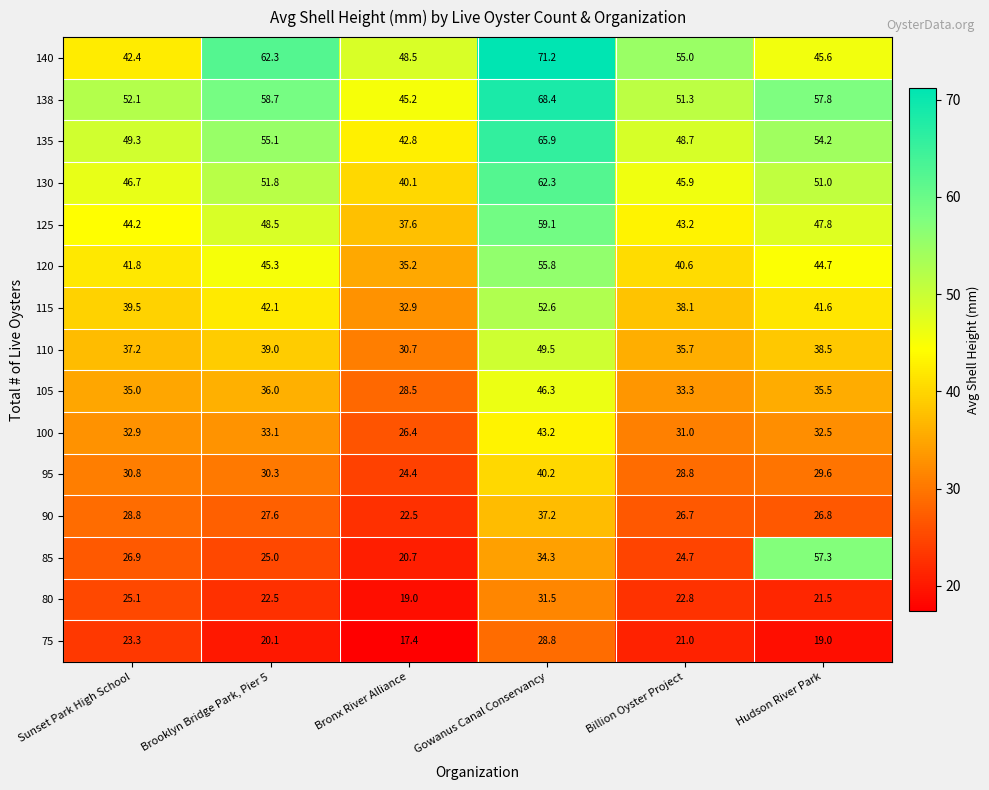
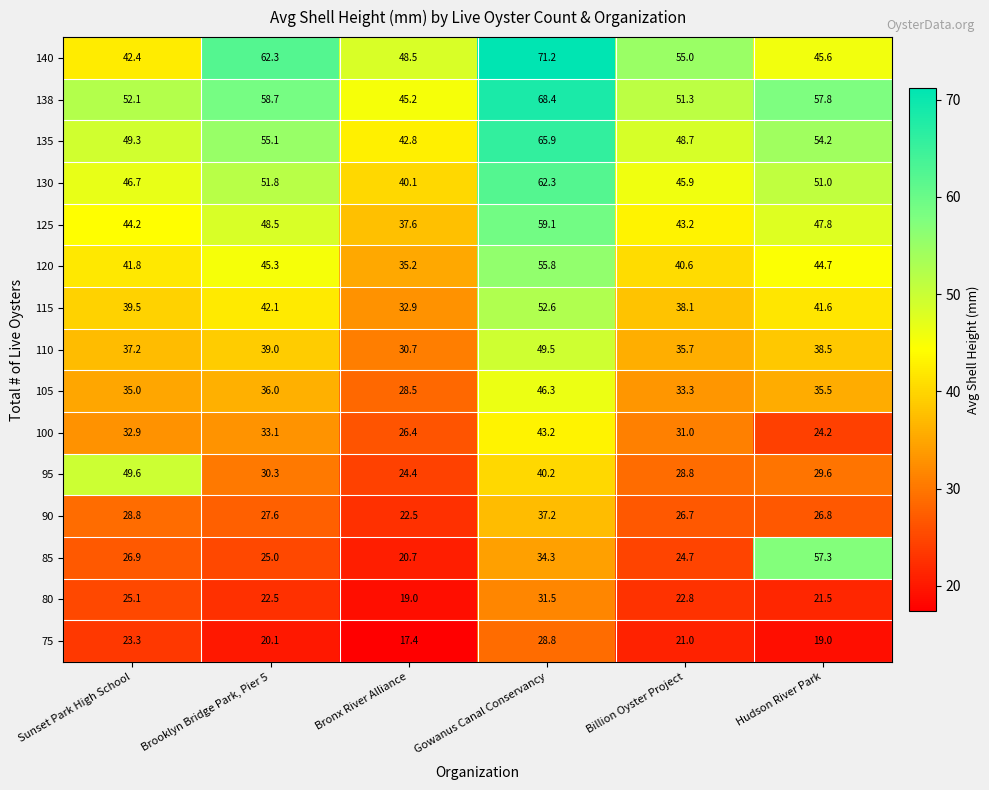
  {
    "140": {
      "Sunset Park High School": 42.4,
      "Brooklyn Bridge Park, Pier 5": 62.3,
      "Bronx River Alliance": 48.5,
      "Gowanus Canal Conservancy": 71.2,
      "Billion Oyster Project": 55.0,
      "Hudson River Park": 45.6
    },
    "138": {
      "Sunset Park High School": 52.1,
      "Brooklyn Bridge Park, Pier 5": 58.7,
      "Bronx River Alliance": 45.2,
      "Gowanus Canal Conservancy": 68.4,
      "Billion Oyster Project": 51.3,
      "Hudson River Park": 57.8
    },
    "135": {
      "Sunset Park High School": 49.3,
      "Brooklyn Bridge Park, Pier 5": 55.1,
      "Bronx River Alliance": 42.8,
      "Gowanus Canal Conservancy": 65.9,
      "Billion Oyster Project": 48.7,
      "Hudson River Park": 54.2
    },
    "130": {
      "Sunset Park High School": 46.7,
      "Brooklyn Bridge Park, Pier 5": 51.8,
      "Bronx River Alliance": 40.1,
      "Gowanus Canal Conservancy": 62.3,
      "Billion Oyster Project": 45.9,
      "Hudson River Park": 51.0
    },
    "125": {
      "Sunset Park High School": 44.2,
      "Brooklyn Bridge Park, Pier 5": 48.5,
      "Bronx River Alliance": 37.6,
      "Gowanus Canal Conservancy": 59.1,
      "Billion Oyster Project": 43.2,
      "Hudson River Park": 47.8
    },
    "120": {
      "Sunset Park High School": 41.8,
      "Brooklyn Bridge Park, Pier 5": 45.3,
      "Bronx River Alliance": 35.2,
      "Gowanus Canal Conservancy": 55.8,
      "Billion Oyster Project": 40.6,
      "Hudson River Park": 44.7
    },
    "115": {
      "Sunset Park High School": 39.5,
      "Brooklyn Bridge Park, Pier 5": 42.1,
      "Bronx River Alliance": 32.9,
      "Gowanus Canal Conservancy": 52.6,
      "Billion Oyster Project": 38.1,
      "Hudson River Park": 41.6
    },
    "110": {
      "Sunset Park High School": 37.2,
      "Brooklyn Bridge Park, Pier 5": 39.0,
      "Bronx River Alliance": 30.7,
      "Gowanus Canal Conservancy": 49.5,
      "Billion Oyster Project": 35.7,
      "Hudson River Park": 38.5
    },
    "105": {
      "Sunset Park High School": 35.0,
      "Brooklyn Bridge Park, Pier 5": 36.0,
      "Bronx River Alliance": 28.5,
      "Gowanus Canal Conservancy": 46.3,
      "Billion Oyster Project": 33.3,
      "Hudson River Park": 35.5
    },
    "100": {
      "Sunset Park High School": 32.9,
      "Brooklyn Bridge Park, Pier 5": 33.1,
      "Bronx River Alliance": 26.4,
      "Gowanus Canal Conservancy": 43.2,
      "Billion Oyster Project": 31.0,
-     "Hudson River Park": 32.5
+     "Hudson River Park": 24.2
    },
    "95": {
-     "Sunset Park High School": 30.8,
+     "Sunset Park High School": 49.6,
      "Brooklyn Bridge Park, Pier 5": 30.3,
      "Bronx River Alliance": 24.4,
      "Gowanus Canal Conservancy": 40.2,
      "Billion Oyster Project": 28.8,
      "Hudson River Park": 29.6
    },
    "90": {
      "Sunset Park High School": 28.8,
      "Brooklyn Bridge Park, Pier 5": 27.6,
      "Bronx River Alliance": 22.5,
      "Gowanus Canal Conservancy": 37.2,
      "Billion Oyster Project": 26.7,
      "Hudson River Park": 26.8
    },
    "85": {
      "Sunset Park High School": 26.9,
      "Brooklyn Bridge Park, Pier 5": 25.0,
      "Bronx River Alliance": 20.7,
      "Gowanus Canal Conservancy": 34.3,
      "Billion Oyster Project": 24.7,
      "Hudson River Park": 57.3
    },
    "80": {
      "Sunset Park High School": 25.1,
      "Brooklyn Bridge Park, Pier 5": 22.5,
      "Bronx River Alliance": 19.0,
      "Gowanus Canal Conservancy": 31.5,
      "Billion Oyster Project": 22.8,
      "Hudson River Park": 21.5
    },
    "75": {
      "Sunset Park High School": 23.3,
      "Brooklyn Bridge Park, Pier 5": 20.1,
      "Bronx River Alliance": 17.4,
      "Gowanus Canal Conservancy": 28.8,
      "Billion Oyster Project": 21.0,
      "Hudson River Park": 19.0
    }
  }
